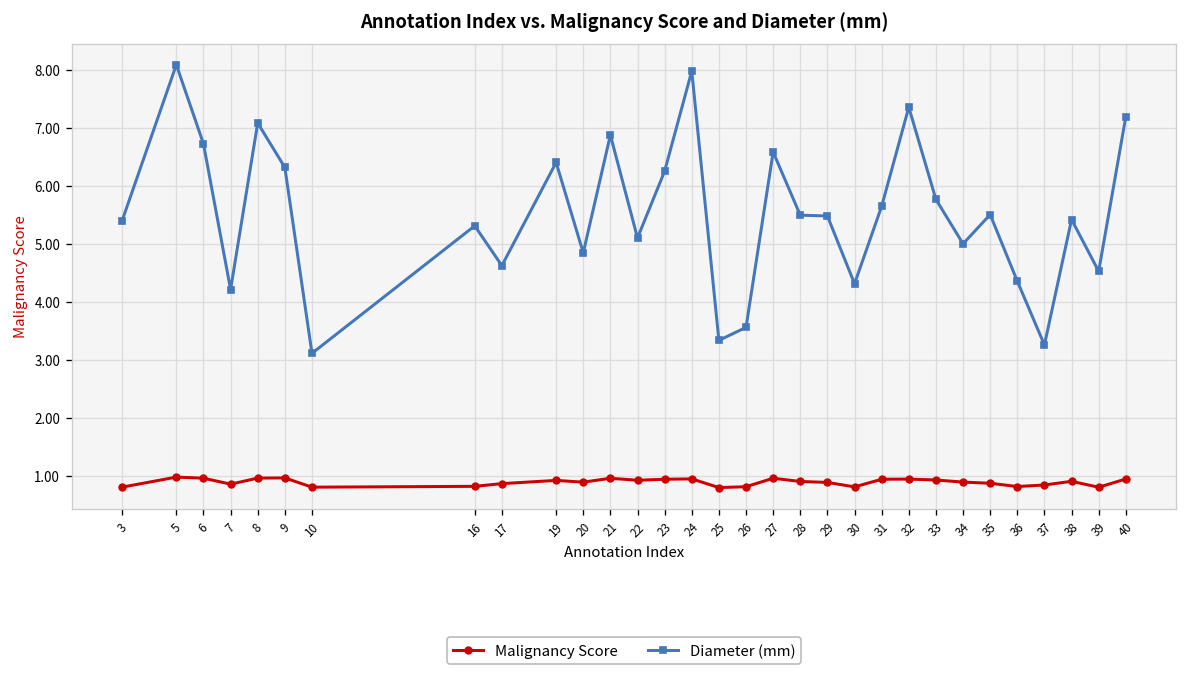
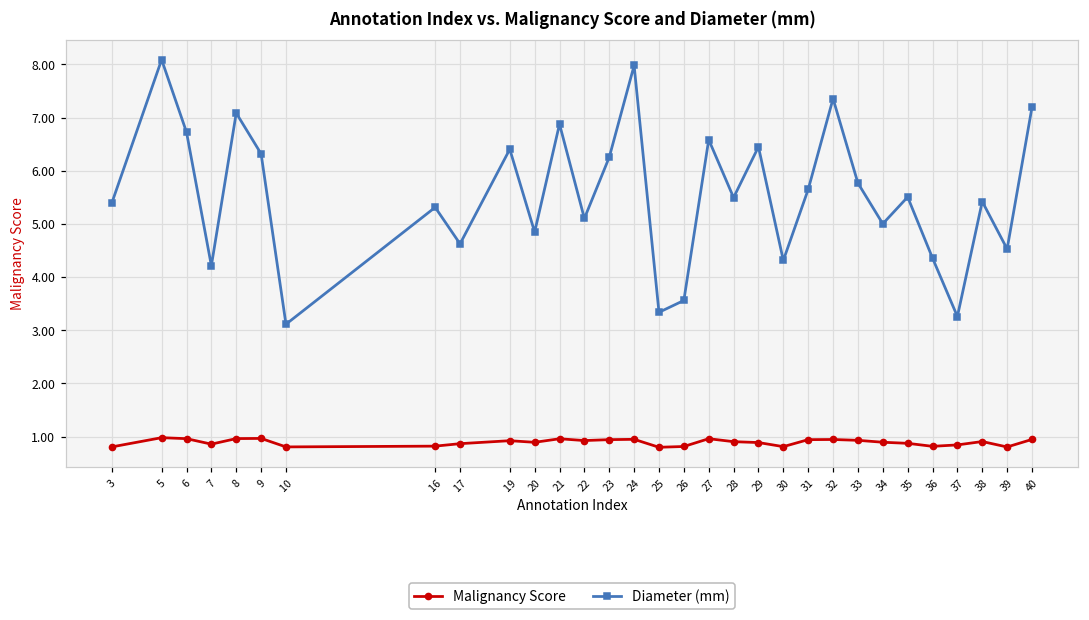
  {
    "Malignancy Score": {
      "3": 0.8,
      "5": 1.0,
      "6": 1.0,
      "7": 0.9,
      "8": 1.0,
      "9": 1.0,
      "10": 0.8,
      "16": 0.8,
      "17": 0.9,
      "19": 0.9,
      "20": 0.9,
      "21": 1.0,
      "22": 0.9,
      "23": 0.9,
      "24": 1.0,
      "25": 0.8,
      "26": 0.8,
      "27": 1.0,
      "28": 0.9,
      "29": 0.9,
      "30": 0.8,
      "31": 0.9,
      "32": 0.9,
      "33": 0.9,
      "34": 0.9,
      "35": 0.9,
      "36": 0.8,
      "37": 0.8,
      "38": 0.9,
      "39": 0.8,
      "40": 0.9
    },
    "Diameter (mm)": {
      "3": 5.4,
      "5": 8.1,
      "6": 6.7,
      "7": 4.2,
      "8": 7.1,
      "9": 6.3,
      "10": 3.1,
      "16": 5.3,
      "17": 4.6,
      "19": 6.4,
      "20": 4.8,
      "21": 6.9,
      "22": 5.1,
      "23": 6.3,
      "24": 8.0,
      "25": 3.3,
      "26": 3.6,
      "27": 6.6,
      "28": 5.5,
-     "29": 5.5,
+     "29": 6.4,
      "30": 4.3,
      "31": 5.6,
      "32": 7.4,
      "33": 5.8,
      "34": 5.0,
      "35": 5.5,
      "36": 4.4,
      "37": 3.3,
      "38": 5.4,
      "39": 4.5,
      "40": 7.2
    }
  }
